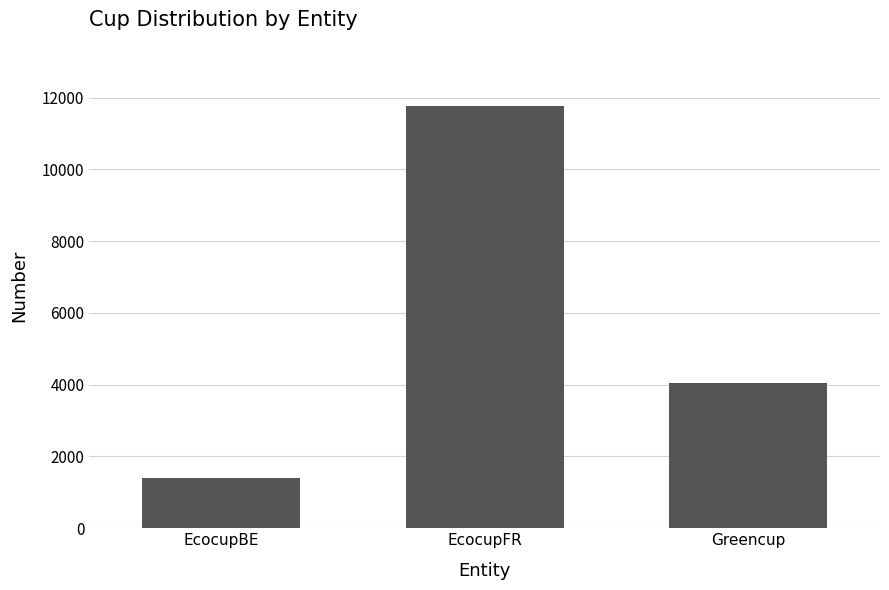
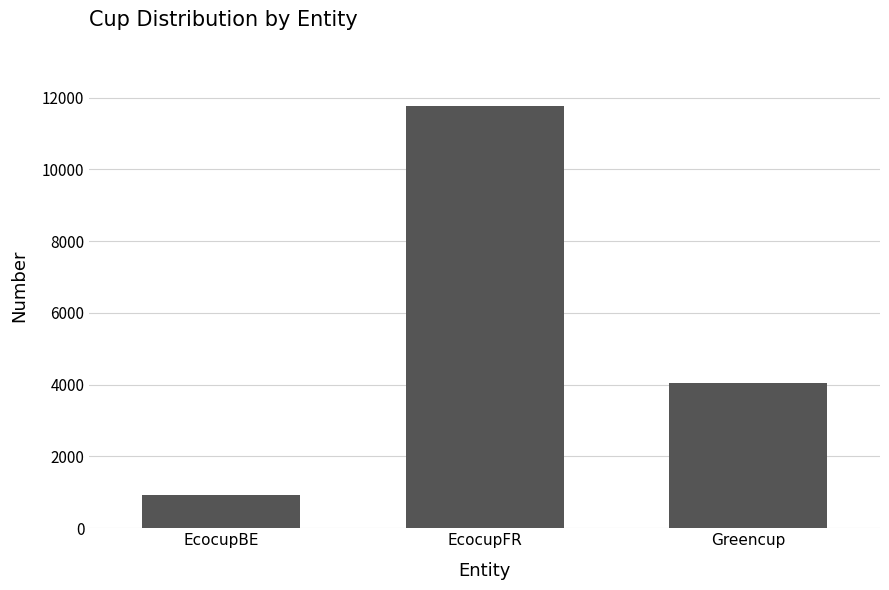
  {
-   "EcocupBE": 1400,
+   "EcocupBE": 900,
    "EcocupFR": 11800,
    "Greencup": 4000
  }
